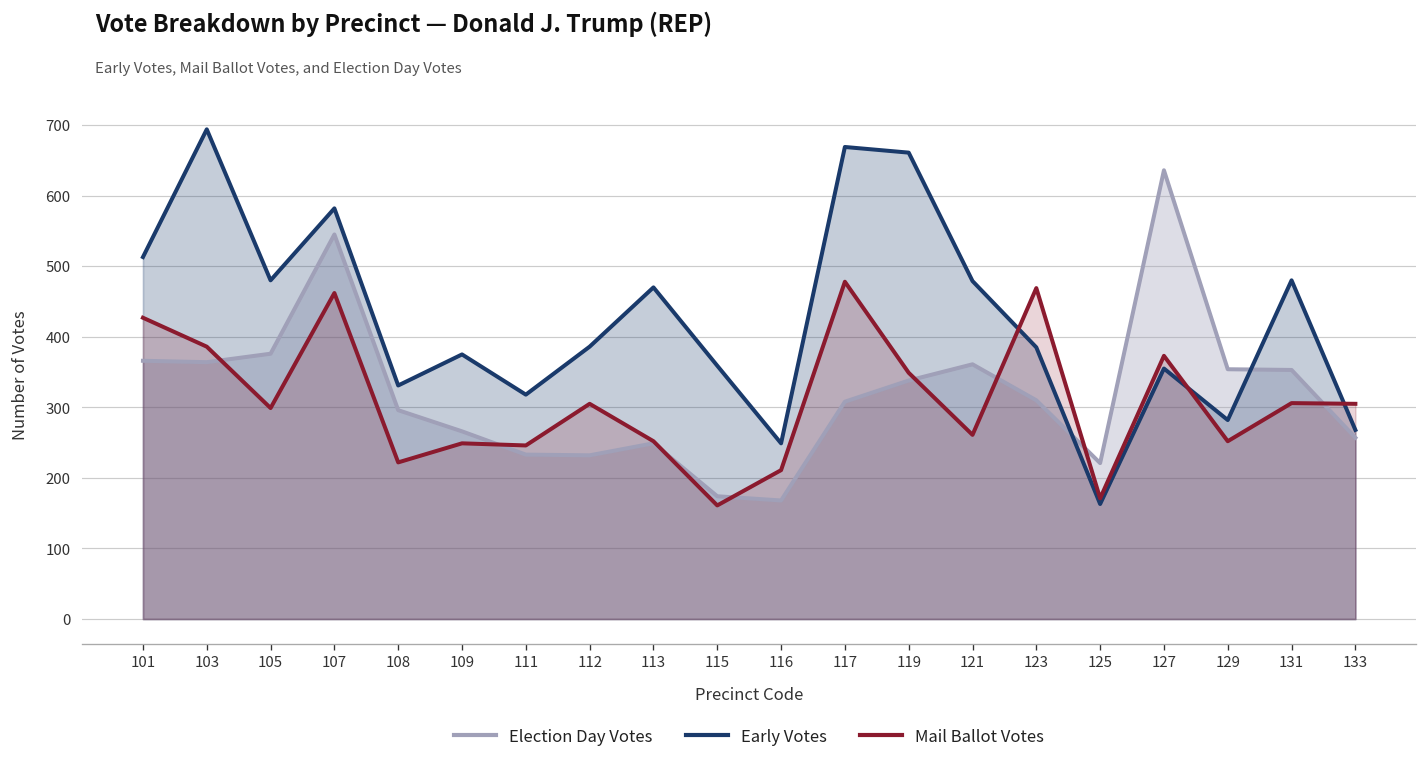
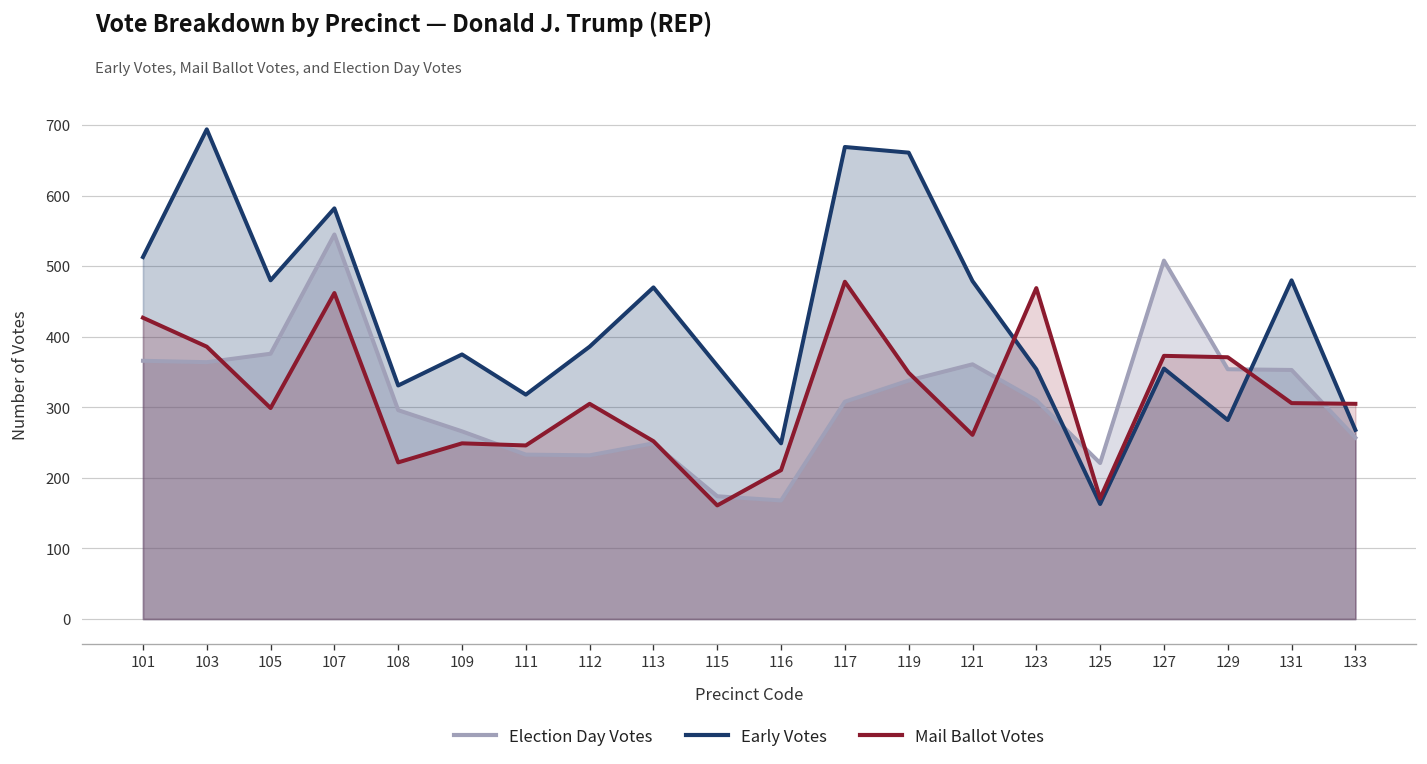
  {
    "Election Day Votes": {
      "101": 370,
      "103": 360,
      "105": 380,
      "107": 550,
      "108": 300,
      "109": 270,
      "111": 230,
      "112": 230,
      "115": 170,
      "116": 170,
      "117": 310,
      "119": 340,
      "121": 360,
      "123": 310,
      "125": 220,
-     "127": 640,
+     "127": 510,
      "129": 350,
      "131": 350,
      "133": 260
    },
    "Early Votes": {
      "101": 510,
      "103": 690,
      "105": 480,
      "107": 580,
      "108": 330,
      "109": 380,
      "111": 320,
      "112": 390,
      "113": 470,
      "115": 360,
      "116": 250,
      "117": 670,
      "119": 660,
      "121": 480,
-     "123": 390,
+     "123": 350,
      "125": 160,
      "127": 360,
      "129": 280,
      "131": 480,
      "133": 270
    },
    "Mail Ballot Votes": {
      "101": 430,
      "103": 390,
      "105": 300,
      "107": 460,
      "108": 220,
      "109": 250,
      "111": 250,
      "112": 310,
      "115": 160,
      "116": 210,
      "117": 480,
      "119": 350,
      "121": 260,
      "123": 470,
      "125": 170,
      "127": 370,
-     "129": 250,
+     "129": 370,
      "131": 310,
      "133": 310
    }
  }
